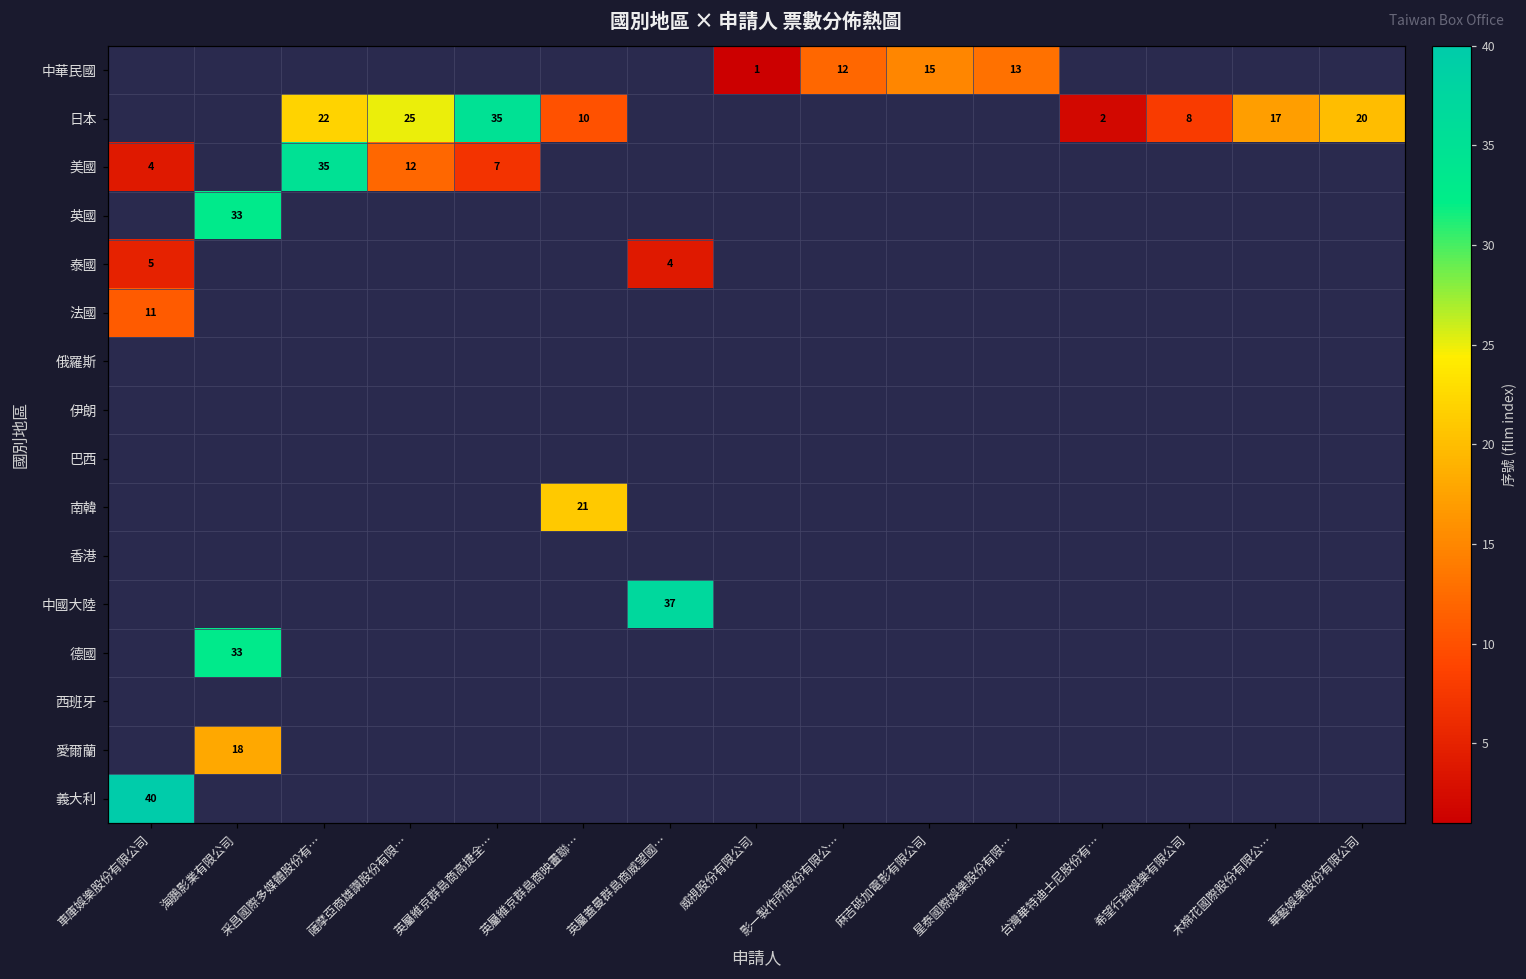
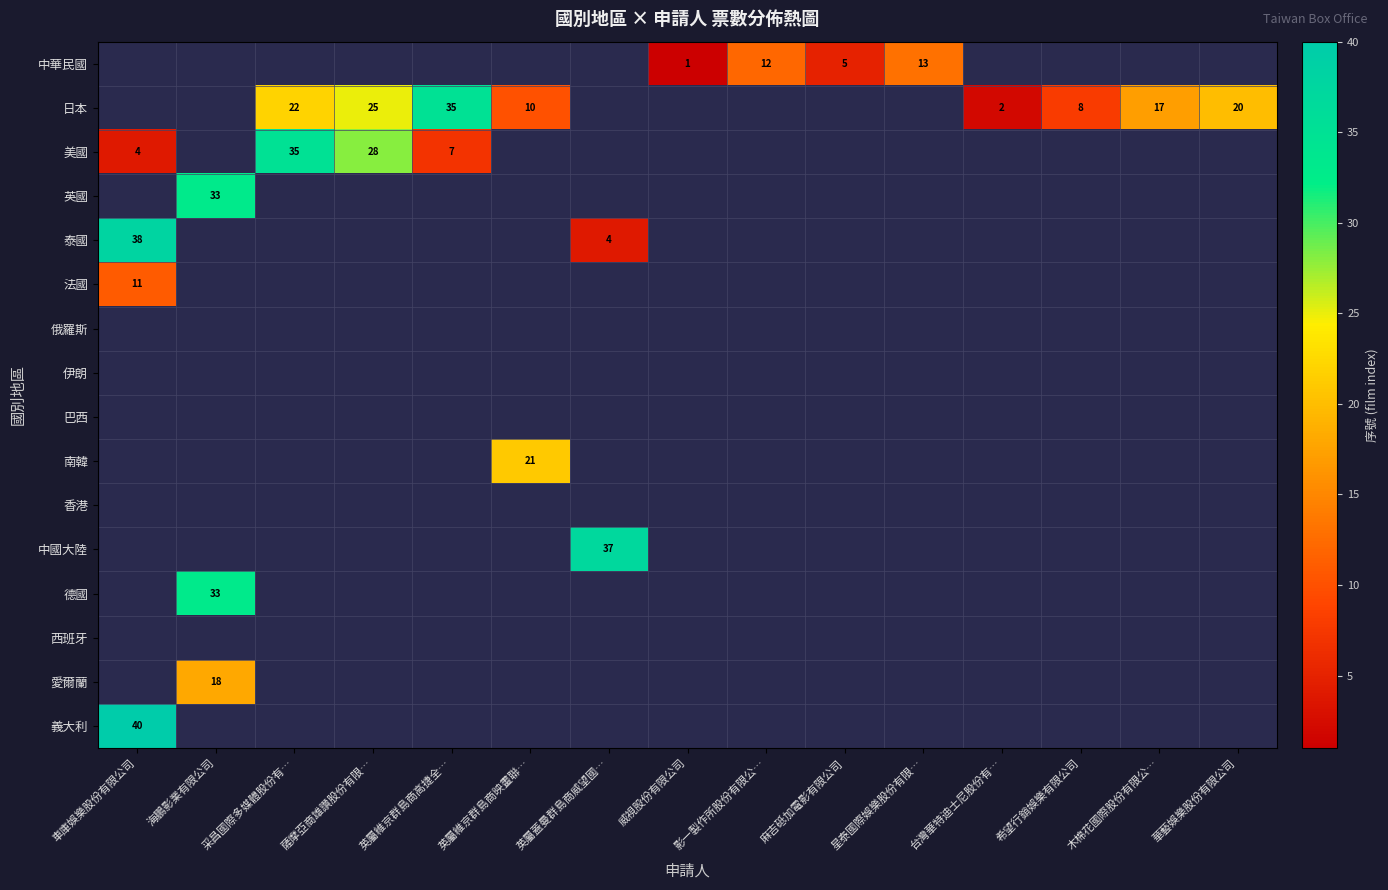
  {
    "中華民國": {
      "威視股份有限公司": 1,
      "影一製作所股份有限公…": 12,
-     "麻吉砥加電影有限公司": 15,
+     "麻吉砥加電影有限公司": 5,
      "星泰國際娛樂股份有限…": 13
    },
    "日本": {
      "采昌國際多媒體股份有…": 22,
      "薩摩亞商雄讚股份有限…": 25,
      "英屬維京群島商高捷全…": 35,
      "英屬維京群島商映畫聯…": 10,
      "台灣華特迪士尼股份有…": 2,
      "希望行銷娛樂有限公司": 8,
      "木棉花國際股份有限公…": 17,
      "華藝娛樂股份有限公司": 20
    },
    "美國": {
      "車庫娛樂股份有限公司": 4,
      "采昌國際多媒體股份有…": 35,
-     "薩摩亞商雄讚股份有限…": 12,
+     "薩摩亞商雄讚股份有限…": 28,
      "英屬維京群島商高捷全…": 7
    },
    "英國": {
      "海鵬影業有限公司": 33
    },
    "泰國": {
-     "車庫娛樂股份有限公司": 5,
+     "車庫娛樂股份有限公司": 38,
      "英屬蓋曼群島商威望國…": 4
    },
    "法國": {
      "車庫娛樂股份有限公司": 11
    },
    "南韓": {
      "英屬維京群島商映畫聯…": 21
    },
    "中國大陸": {
      "英屬蓋曼群島商威望國…": 37
    },
    "德國": {
      "海鵬影業有限公司": 33
    },
    "愛爾蘭": {
      "海鵬影業有限公司": 18
    },
    "義大利": {
      "車庫娛樂股份有限公司": 40
    }
  }
